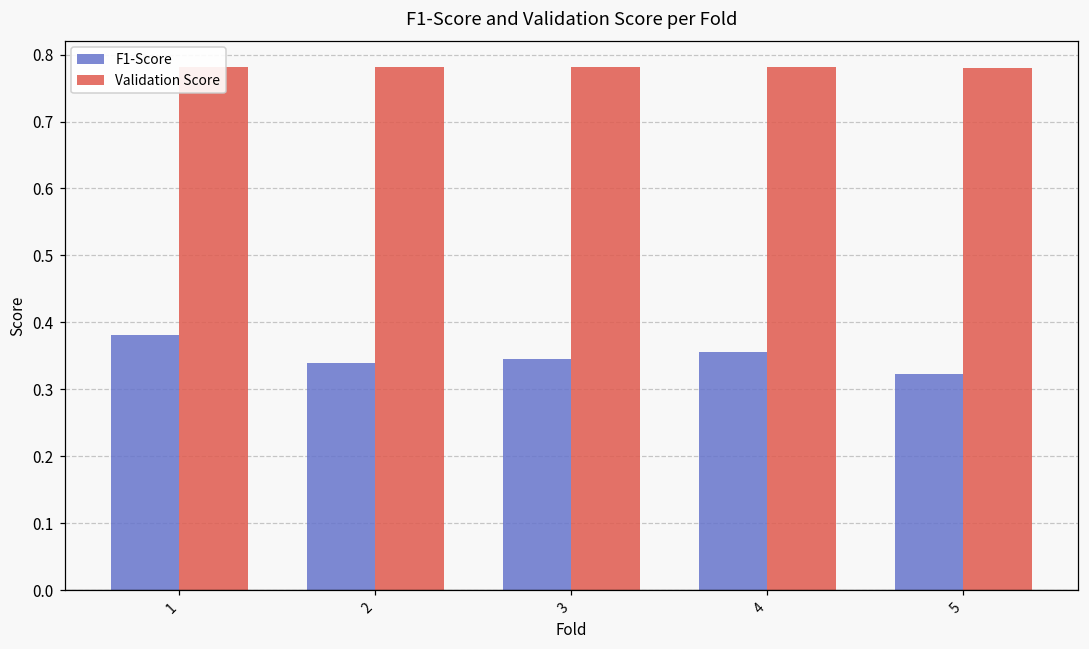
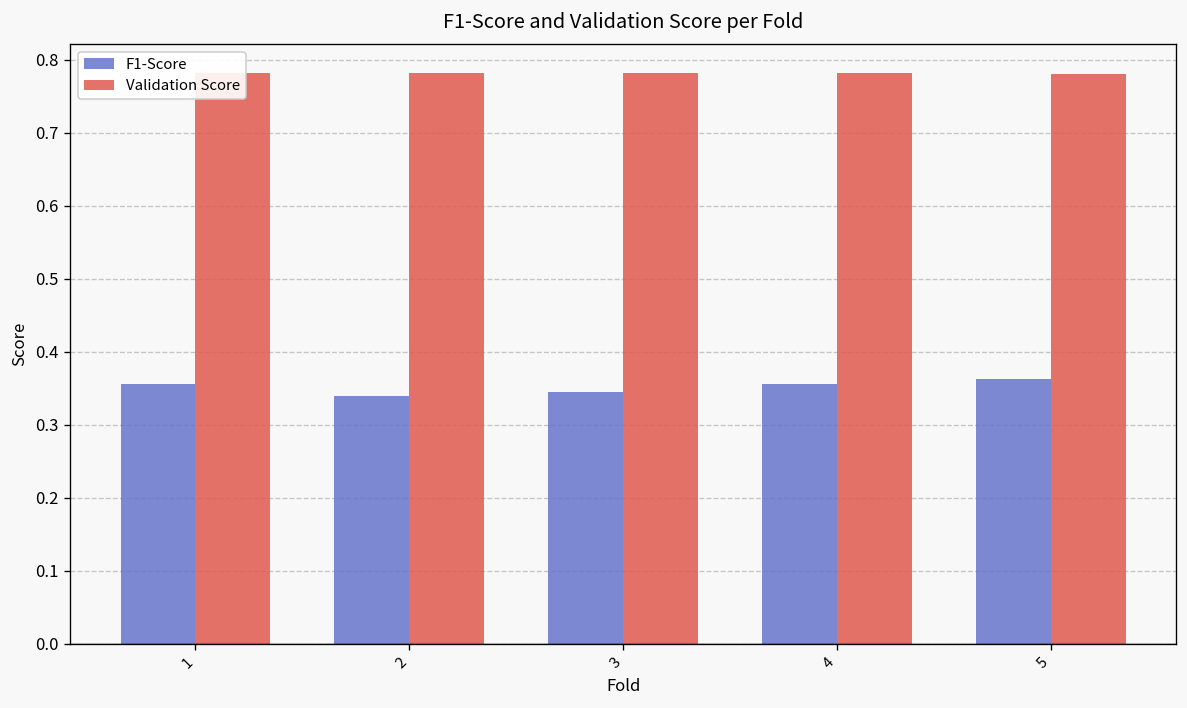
  {
    "F1-Score": {
-     "1": 0.38,
+     "1": 0.36,
      "2": 0.34,
      "3": 0.35,
      "4": 0.36,
-     "5": 0.32
+     "5": 0.36
    },
    "Validation Score": {
      "2": 0.78,
      "3": 0.78,
      "4": 0.78,
      "5": 0.78
    }
  }
